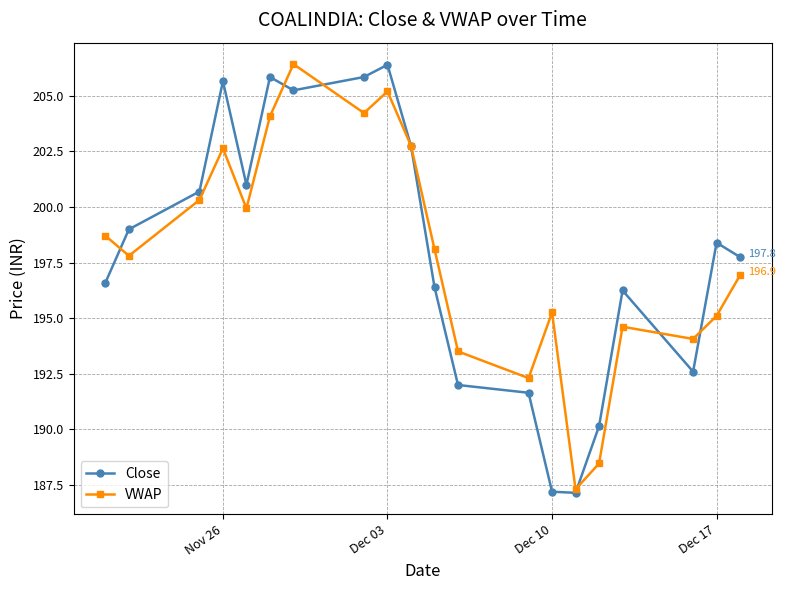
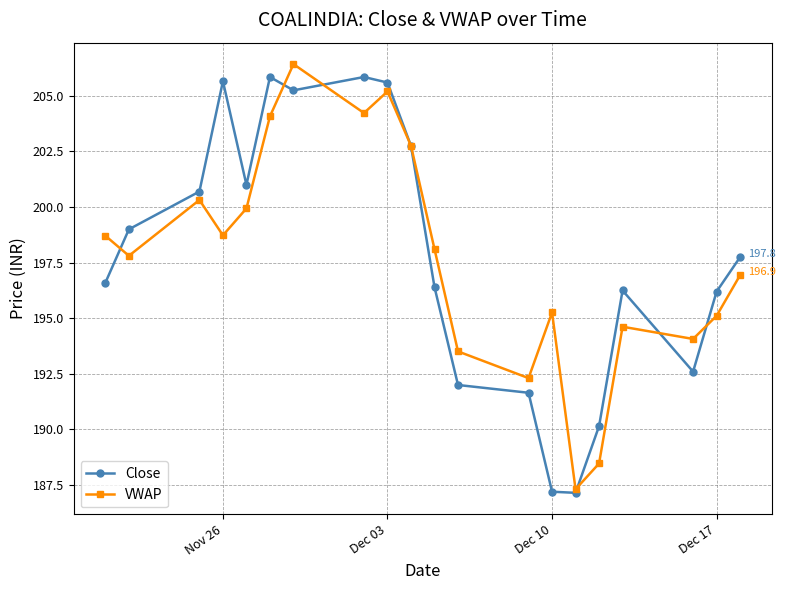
  {
    "Close": {
      "Nov 26": 205.7,
-     "Dec 03": 206.4,
+     "Dec 03": 205.6,
      "Dec 10": 187.2,
-     "Dec 17": 198.4
+     "Dec 17": 196.2
    },
    "VWAP": {
-     "Nov 26": 202.6,
+     "Nov 26": 198.7,
      "Dec 03": 205.2,
      "Dec 10": 195.3,
      "Dec 17": 195.1
    }
  }
